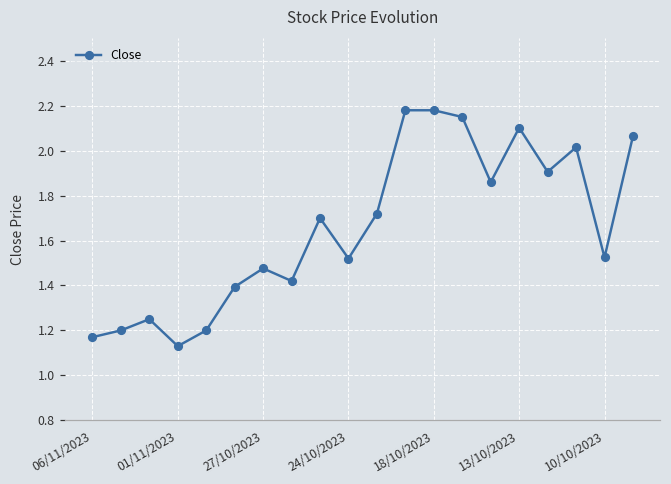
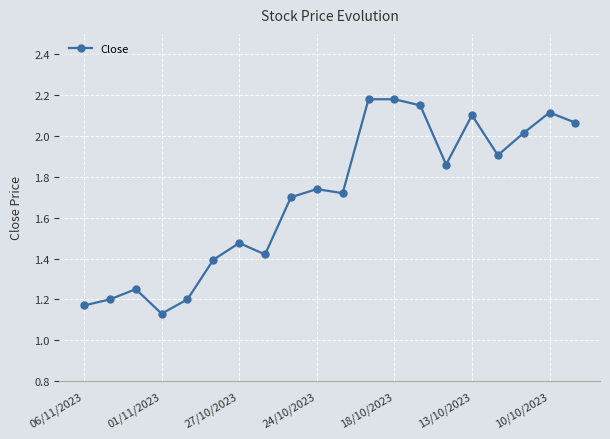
  {
    "06/11/2023": 1.17,
    "01/11/2023": 1.13,
    "27/10/2023": 1.48,
-   "24/10/2023": 1.52,
+   "24/10/2023": 1.74,
    "18/10/2023": 2.18,
    "13/10/2023": 2.10,
-   "10/10/2023": 1.53
+   "10/10/2023": 2.12
  }
